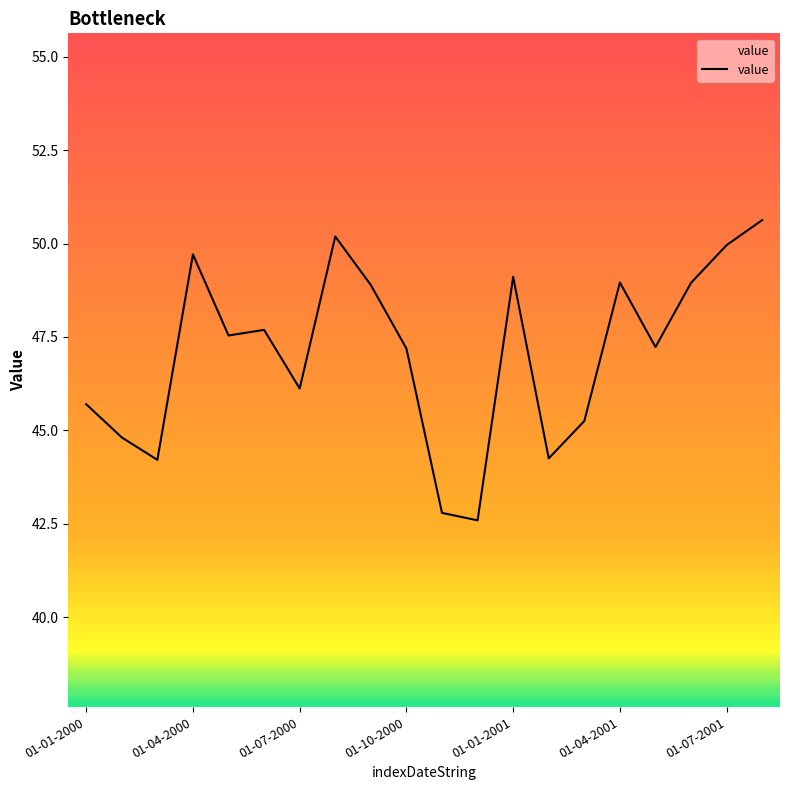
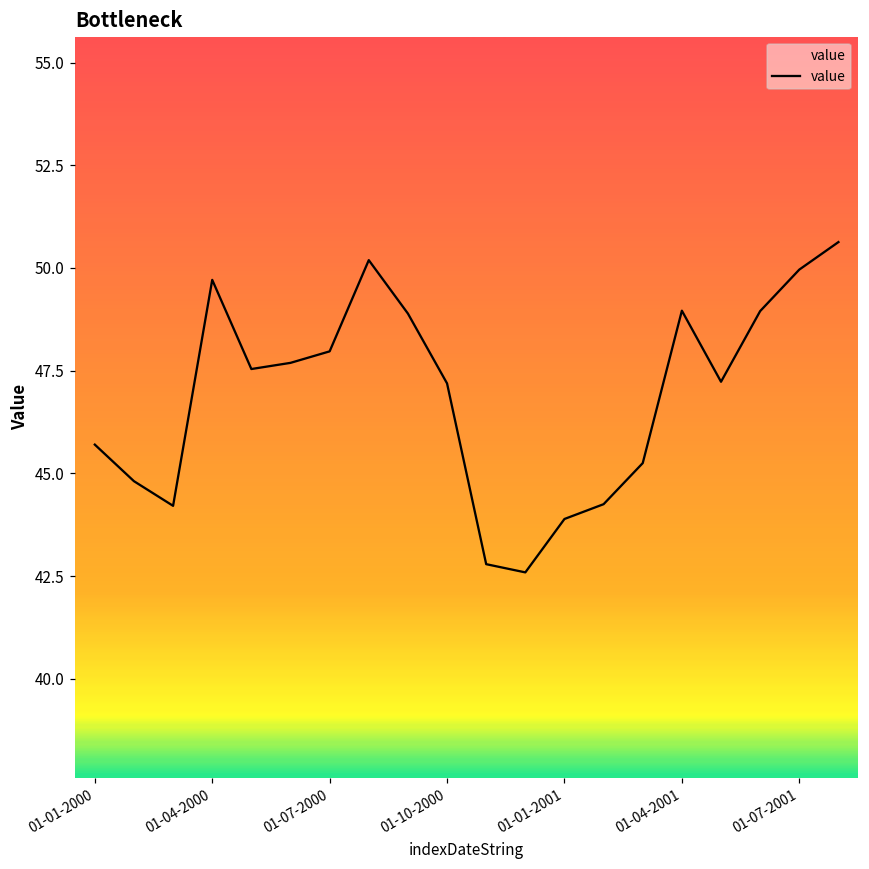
  {
    "01-01-2000": 45.7,
    "01-04-2000": 49.7,
-   "01-07-2000": 46.1,
+   "01-07-2000": 48.0,
    "01-10-2000": 47.2,
-   "01-01-2001": 49.1,
+   "01-01-2001": 43.9,
    "01-04-2001": 49.0,
    "01-07-2001": 50.0
  }
